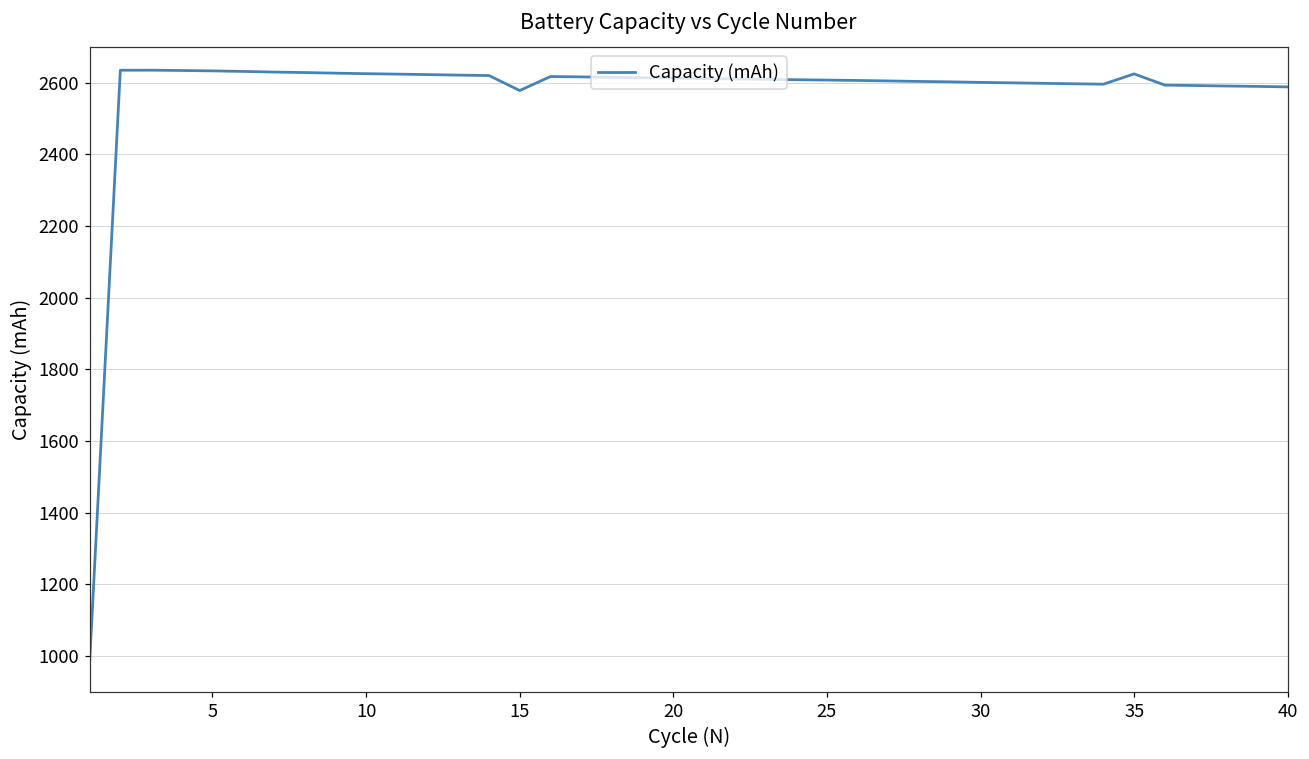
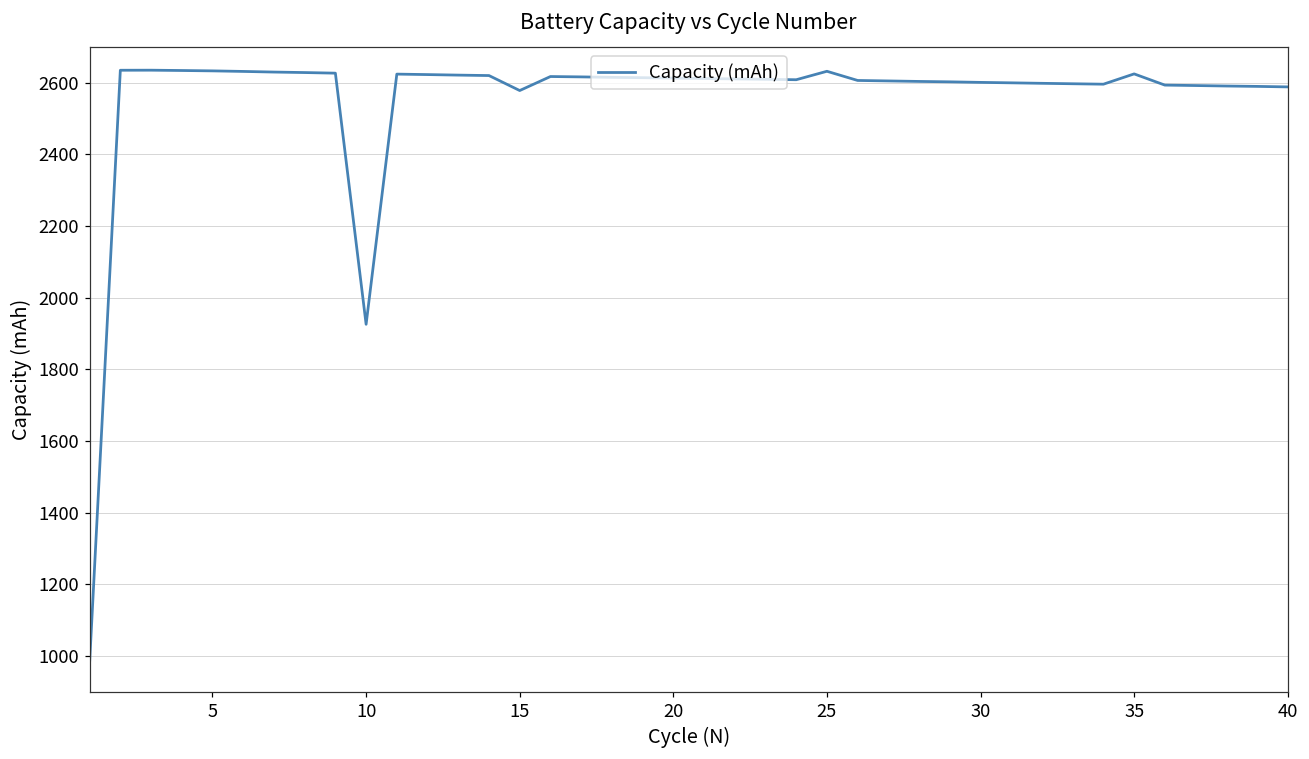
  {
    "5": 2630,
-   "10": 2630,
+   "10": 1930,
    "15": 2580,
-   "25": 2610,
+   "25": 2630,
    "30": 2600,
    "35": 2620,
    "40": 2590
  }
